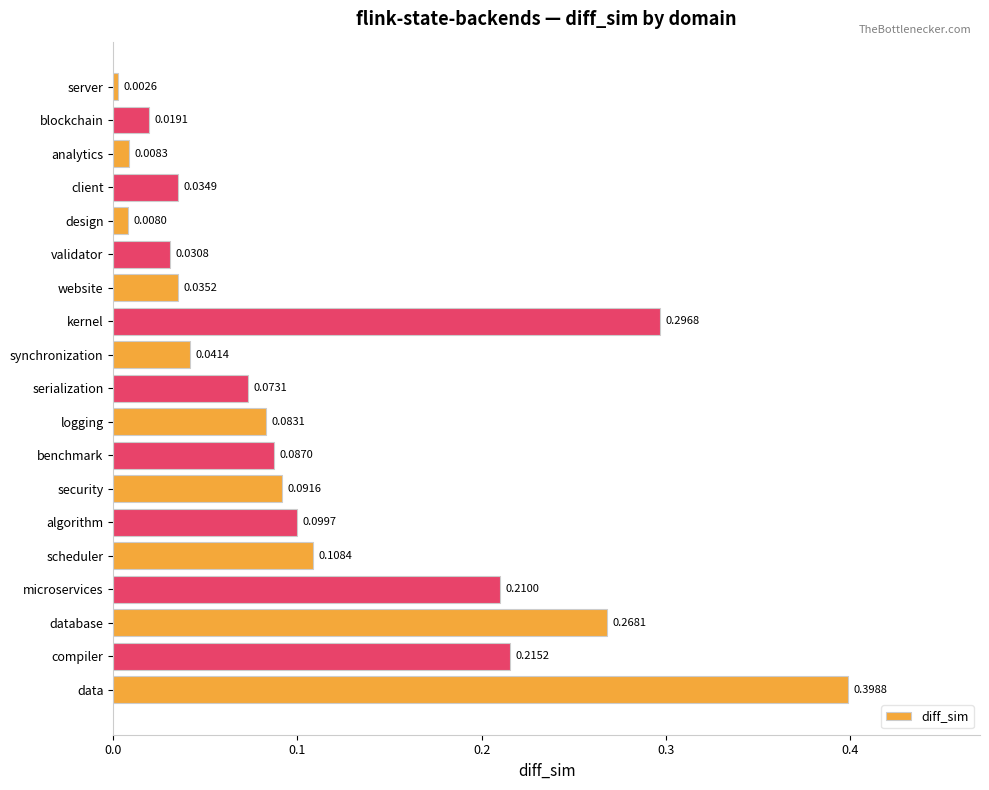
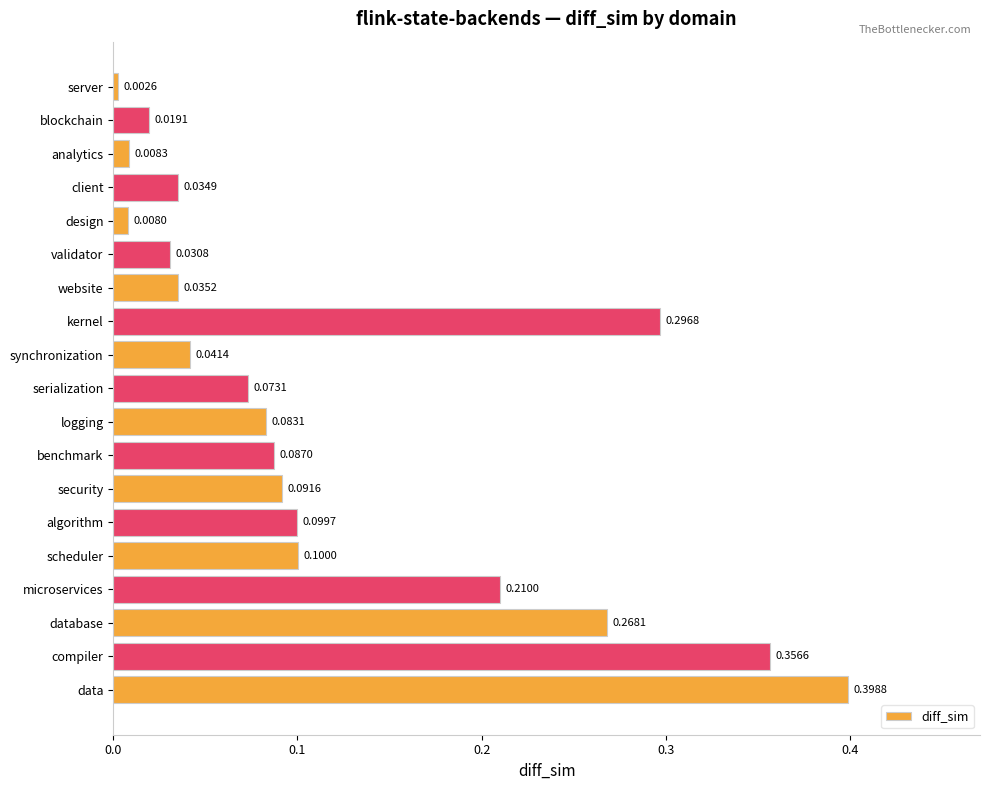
  {
    "server": 0.0026,
    "blockchain": 0.0191,
    "analytics": 0.0083,
    "client": 0.0349,
    "design": 0.0080,
    "validator": 0.0308,
    "website": 0.0352,
    "kernel": 0.2968,
    "synchronization": 0.0414,
    "serialization": 0.0731,
    "logging": 0.0831,
    "benchmark": 0.0870,
    "security": 0.0916,
    "algorithm": 0.0997,
-   "scheduler": 0.1084,
+   "scheduler": 0.1000,
    "microservices": 0.2100,
    "database": 0.2681,
-   "compiler": 0.2152,
+   "compiler": 0.3566,
    "data": 0.3988
  }
